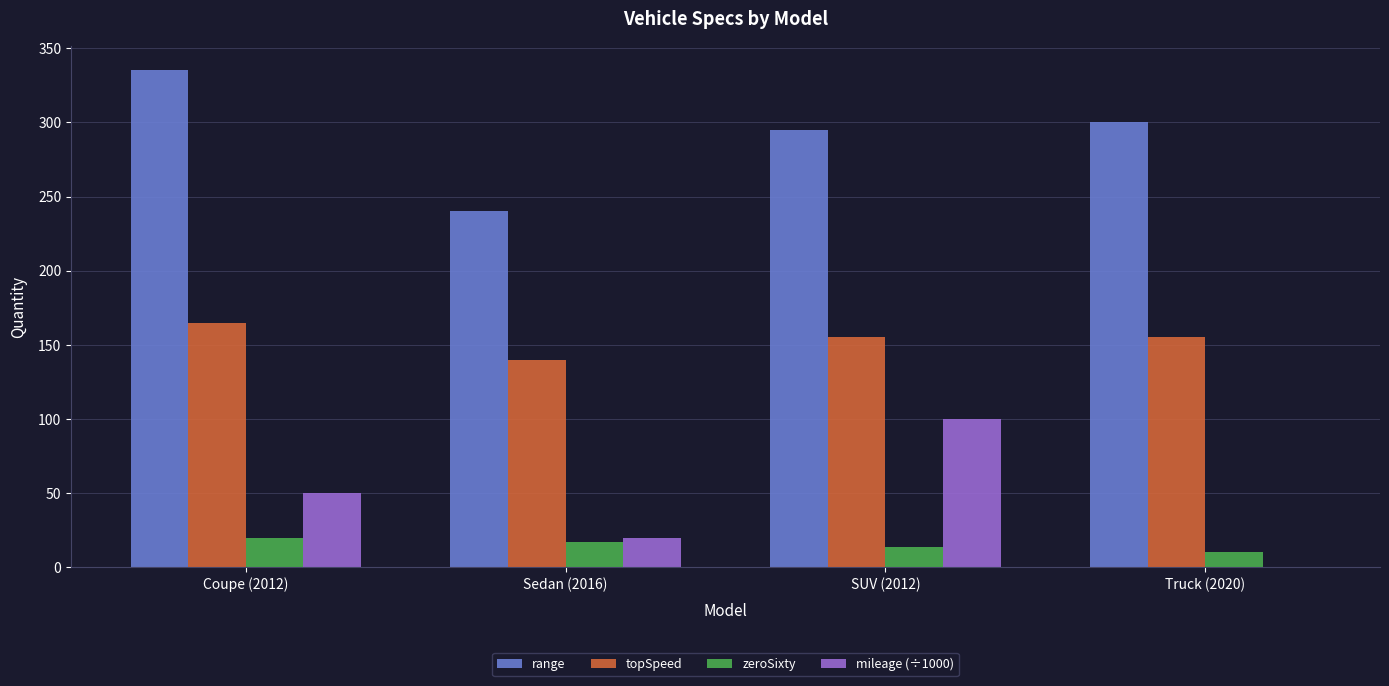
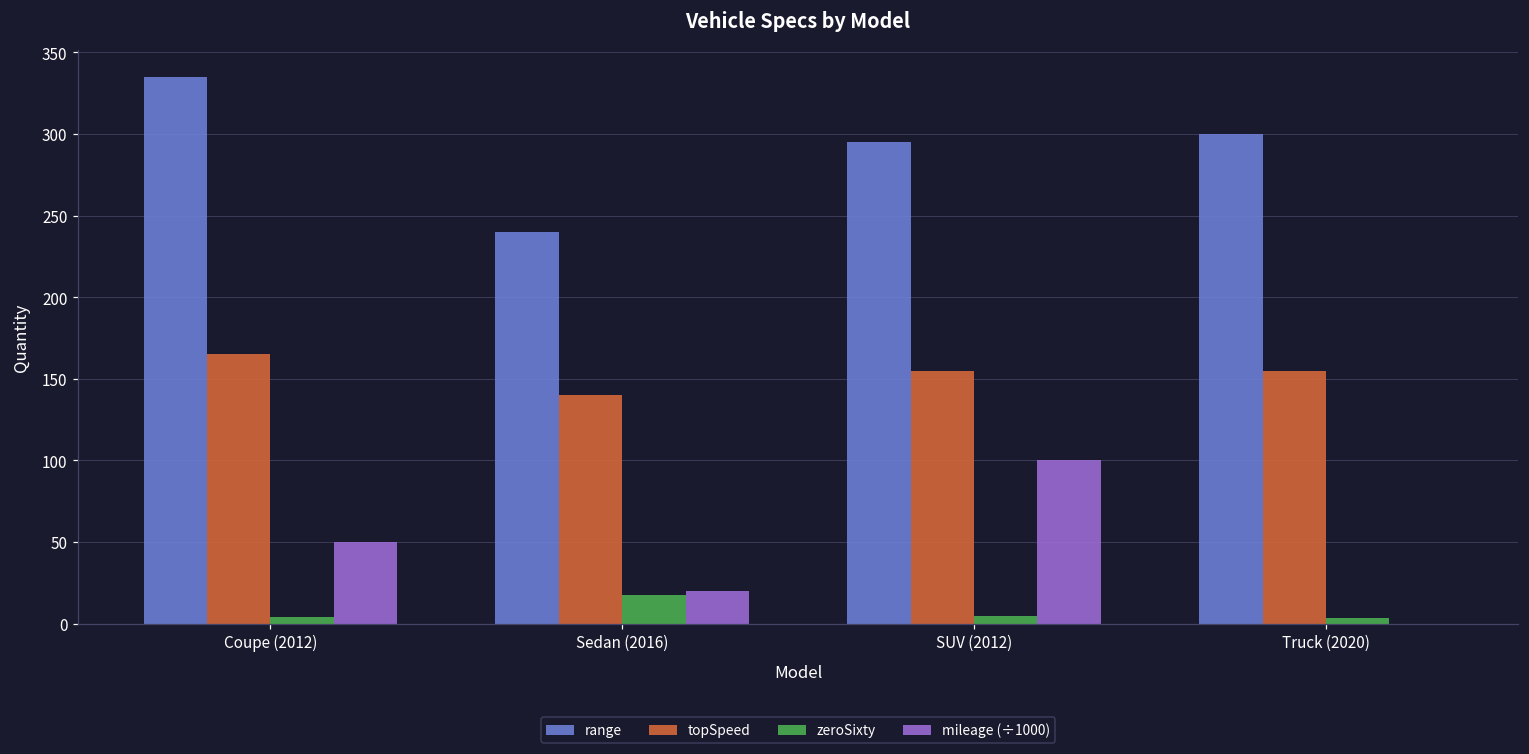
  {
    "topSpeed": {
      "Coupe (2012)": 165,
      "Sedan (2016)": 140,
      "SUV (2012)": 155,
      "Truck (2020)": 155
    },
    "zeroSixty": {
-     "Coupe (2012)": 20,
+     "Coupe (2012)": 4,
      "Sedan (2016)": 17,
-     "SUV (2012)": 14,
-     "Truck (2020)": 10
+     "SUV (2012)": 5,
+     "Truck (2020)": 4
    }
  }
